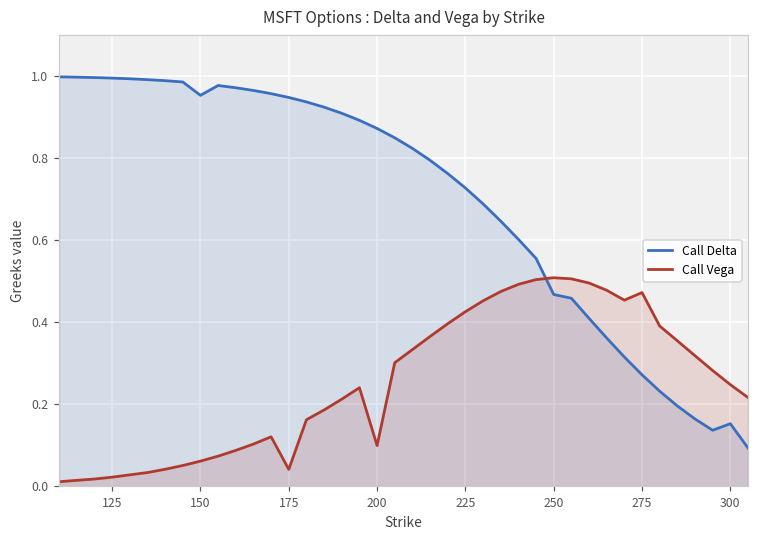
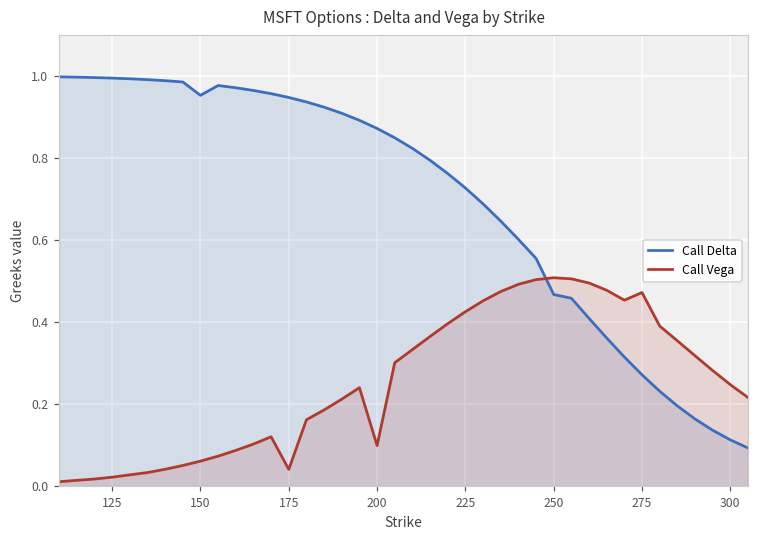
  {
    "Call Delta": {
      "125": 1.00,
      "150": 0.95,
      "175": 0.95,
      "200": 0.87,
      "225": 0.73,
      "250": 0.47,
      "275": 0.27,
-     "300": 0.15
+     "300": 0.11
    },
    "Call Vega": {
      "125": 0.02,
      "150": 0.06,
      "175": 0.04,
      "200": 0.10,
      "225": 0.43,
      "250": 0.51,
      "275": 0.47,
      "300": 0.25
    }
  }
